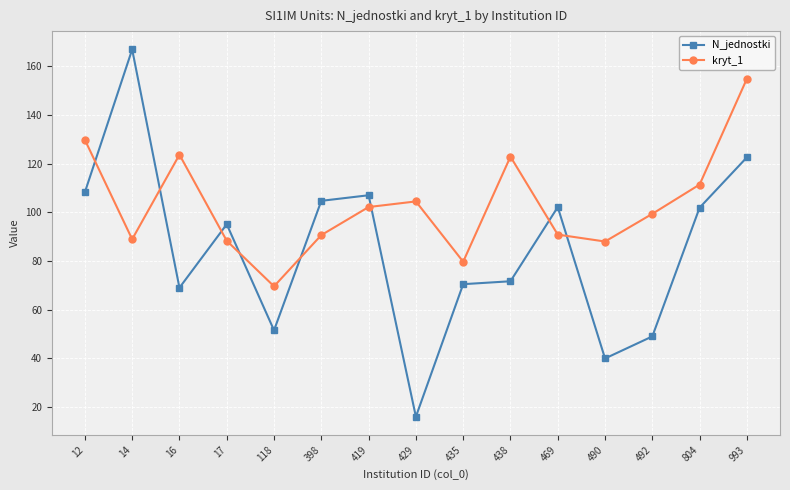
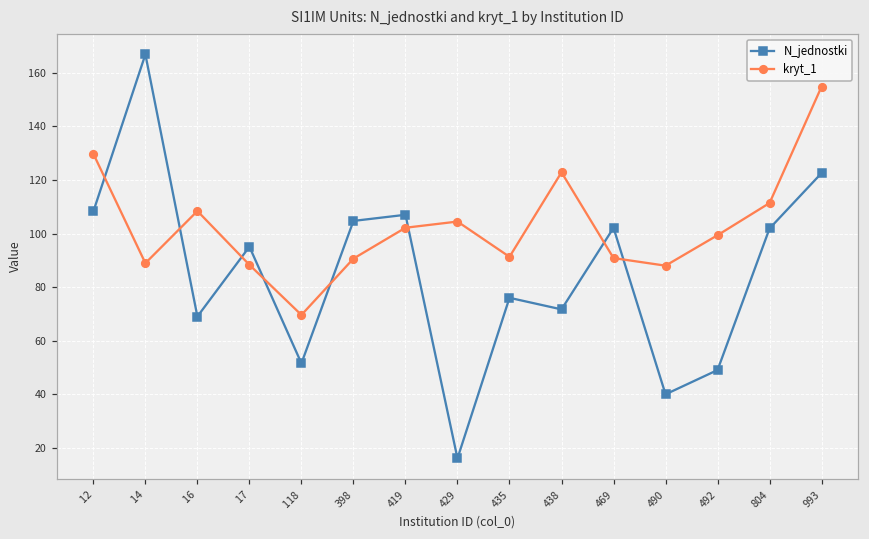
  {
    "N_jednostki": {
      "12": 108,
      "14": 167,
      "16": 69,
      "17": 95,
      "118": 52,
      "398": 105,
      "419": 107,
      "429": 16,
-     "435": 70,
+     "435": 76,
      "438": 72,
      "469": 102,
      "490": 40,
      "492": 49,
      "804": 102,
      "993": 123
    },
    "kryt_1": {
      "12": 130,
      "14": 89,
-     "16": 124,
+     "16": 108,
      "17": 88,
      "118": 70,
      "398": 91,
      "419": 102,
      "429": 104,
-     "435": 80,
+     "435": 91,
      "438": 123,
      "469": 91,
      "490": 88,
      "492": 99,
      "804": 111,
      "993": 155
    }
  }
